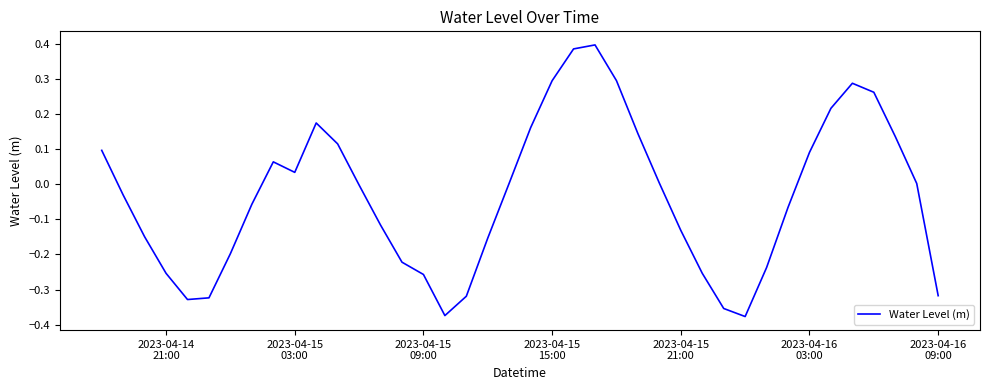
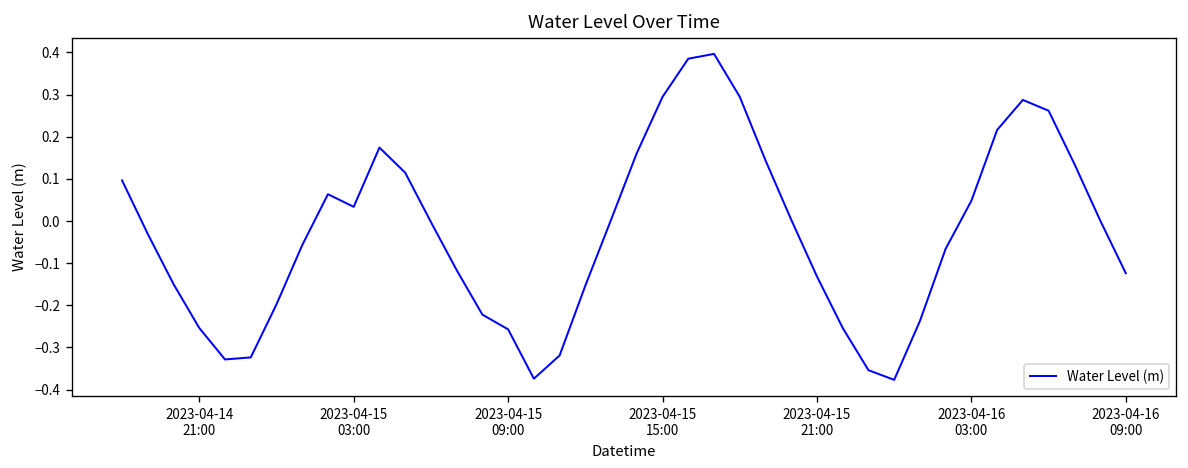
  {
    "2023-04-14 21:00": -0.25,
    "2023-04-15 03:00": 0.03,
    "2023-04-15 09:00": -0.26,
    "2023-04-15 15:00": 0.29,
    "2023-04-15 21:00": -0.13,
-   "2023-04-16 03:00": 0.09,
-   "2023-04-16 09:00": -0.32
+   "2023-04-16 03:00": 0.05,
+   "2023-04-16 09:00": -0.12
  }
